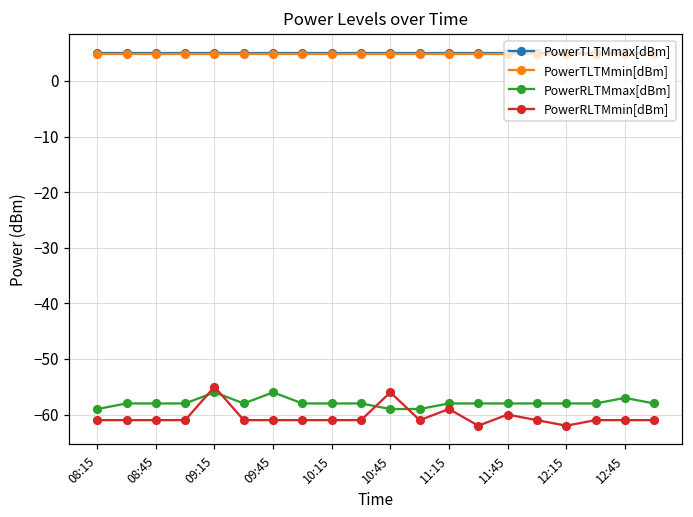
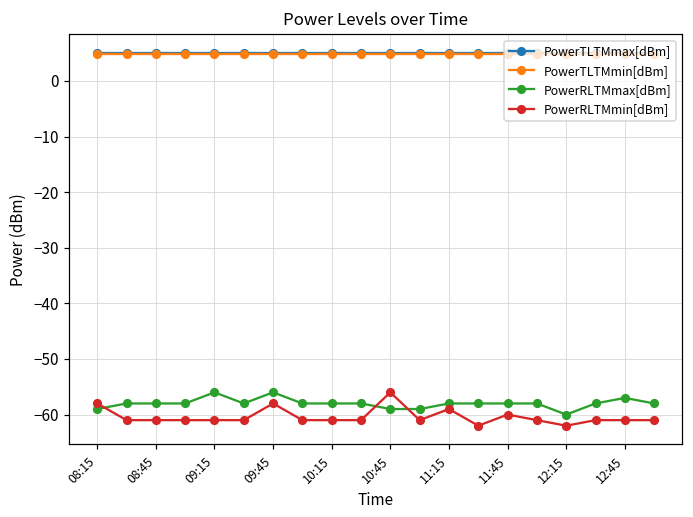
  {
    "PowerRLTMmax[dBm]": {
      "08:15": -59,
      "08:45": -58,
      "09:15": -56,
      "09:45": -56,
      "10:15": -58,
      "10:45": -59,
      "11:15": -58,
      "11:45": -58,
-     "12:15": -58,
+     "12:15": -60,
      "12:45": -57
    },
    "PowerRLTMmin[dBm]": {
-     "08:15": -61,
+     "08:15": -58,
      "08:45": -61,
-     "09:15": -55,
-     "09:45": -61,
+     "09:15": -61,
+     "09:45": -58,
      "10:15": -61,
      "10:45": -56,
      "11:15": -59,
      "11:45": -60,
      "12:15": -62,
      "12:45": -61
    }
  }
